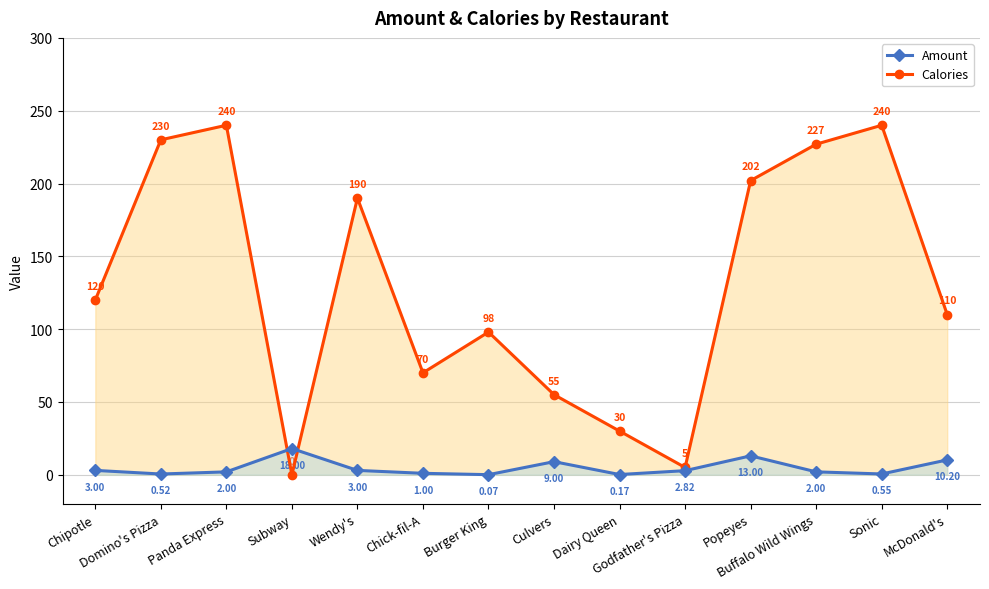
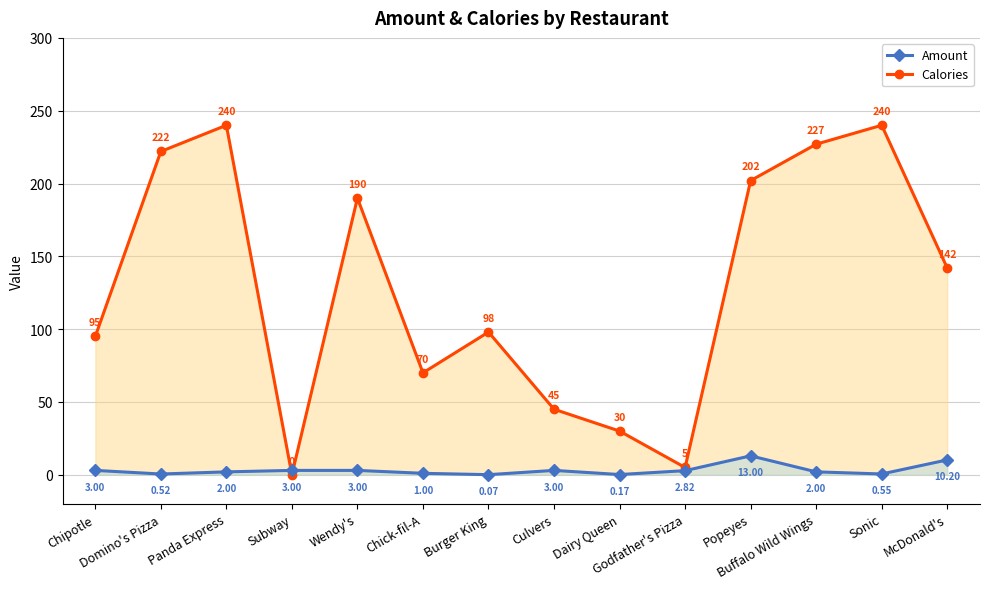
  {
    "Calories": {
-     "Chipotle": 120,
-     "Domino's Pizza": 230,
+     "Chipotle": 95,
+     "Domino's Pizza": 222,
      "Panda Express": 240,
      "Wendy's": 190,
      "Chick-fil-A": 70,
      "Burger King": 98,
-     "Culvers": 55,
+     "Culvers": 45,
      "Dairy Queen": 30,
      "Godfather's Pizza": 5,
      "Popeyes": 202,
      "Buffalo Wild Wings": 227,
      "Sonic": 240,
-     "McDonald's": 110
+     "McDonald's": 142
    },
    "Amount": {
      "Chipotle": 3.00,
      "Domino's Pizza": 0.52,
      "Panda Express": 2.00,
-     "Subway": 18.00,
+     "Subway": 3.00,
      "Wendy's": 3.00,
      "Chick-fil-A": 1.00,
      "Burger King": 0.07,
-     "Culvers": 9.00,
+     "Culvers": 3.00,
      "Dairy Queen": 0.17,
      "Godfather's Pizza": 2.82,
      "Popeyes": 13.00,
      "Buffalo Wild Wings": 2.00,
      "Sonic": 0.55,
      "McDonald's": 10.20
    }
  }
